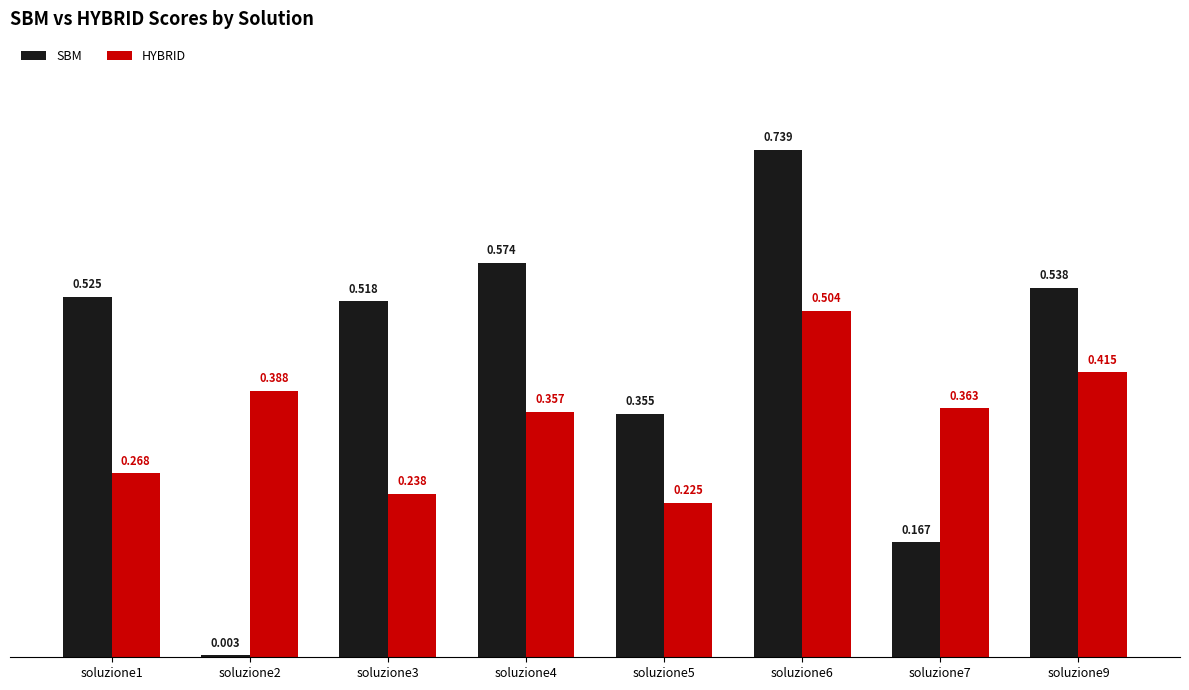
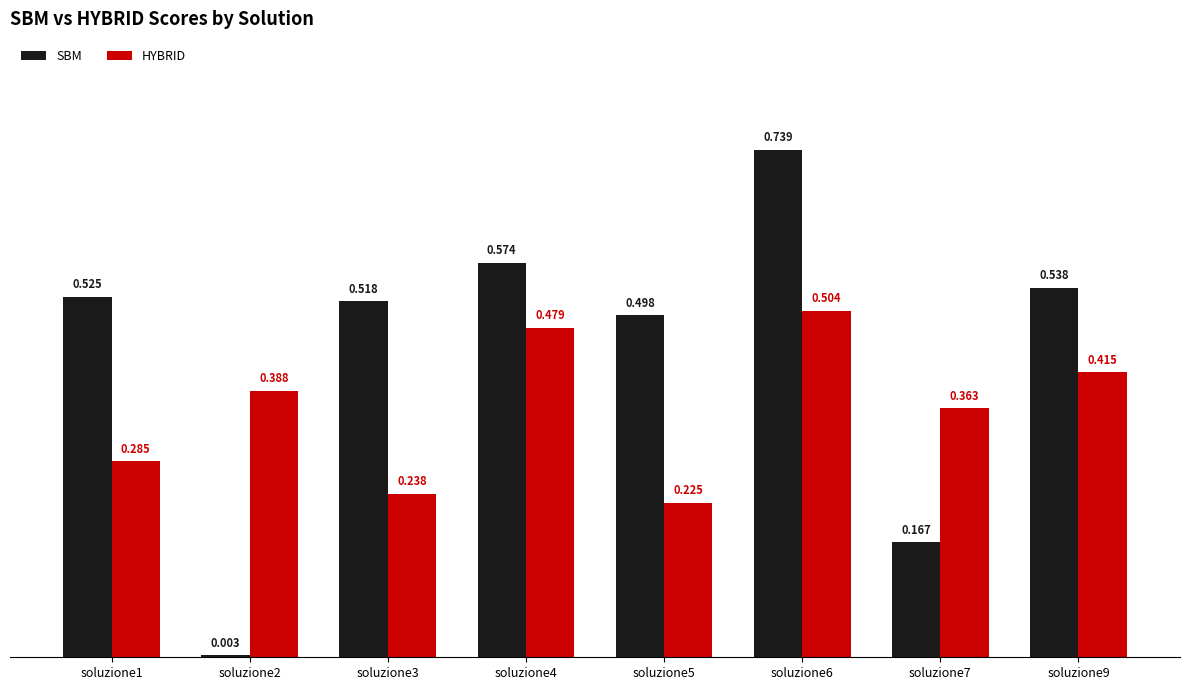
  {
    "SBM": {
      "soluzione1": 0.525,
      "soluzione2": 0.003,
      "soluzione3": 0.518,
      "soluzione4": 0.574,
-     "soluzione5": 0.355,
+     "soluzione5": 0.498,
      "soluzione6": 0.739,
      "soluzione7": 0.167,
      "soluzione9": 0.538
    },
    "HYBRID": {
-     "soluzione1": 0.268,
+     "soluzione1": 0.285,
      "soluzione2": 0.388,
      "soluzione3": 0.238,
-     "soluzione4": 0.357,
+     "soluzione4": 0.479,
      "soluzione5": 0.225,
      "soluzione6": 0.504,
      "soluzione7": 0.363,
      "soluzione9": 0.415
    }
  }
